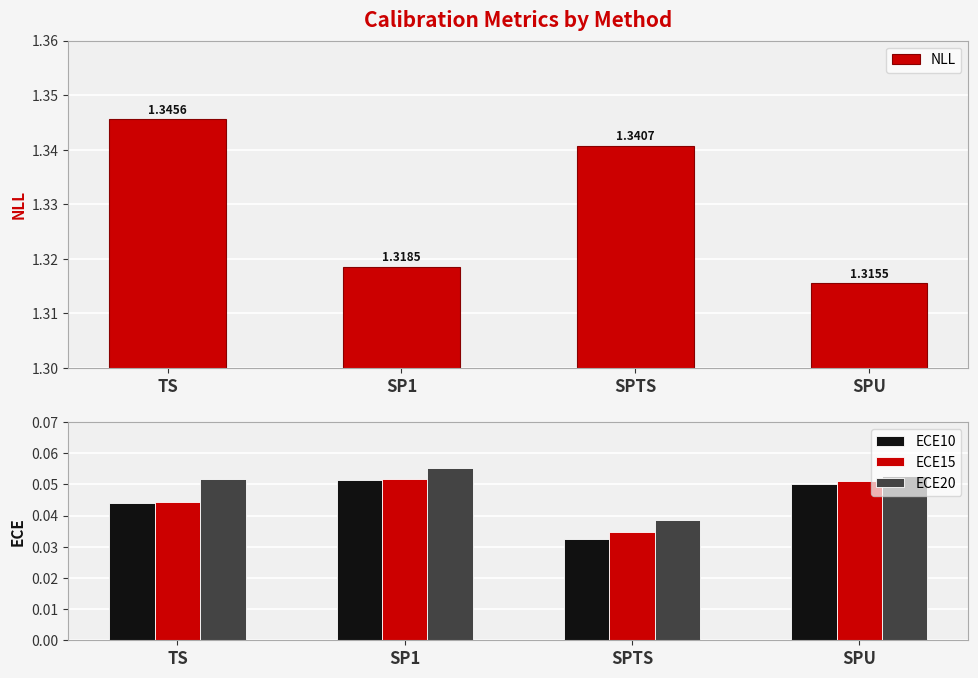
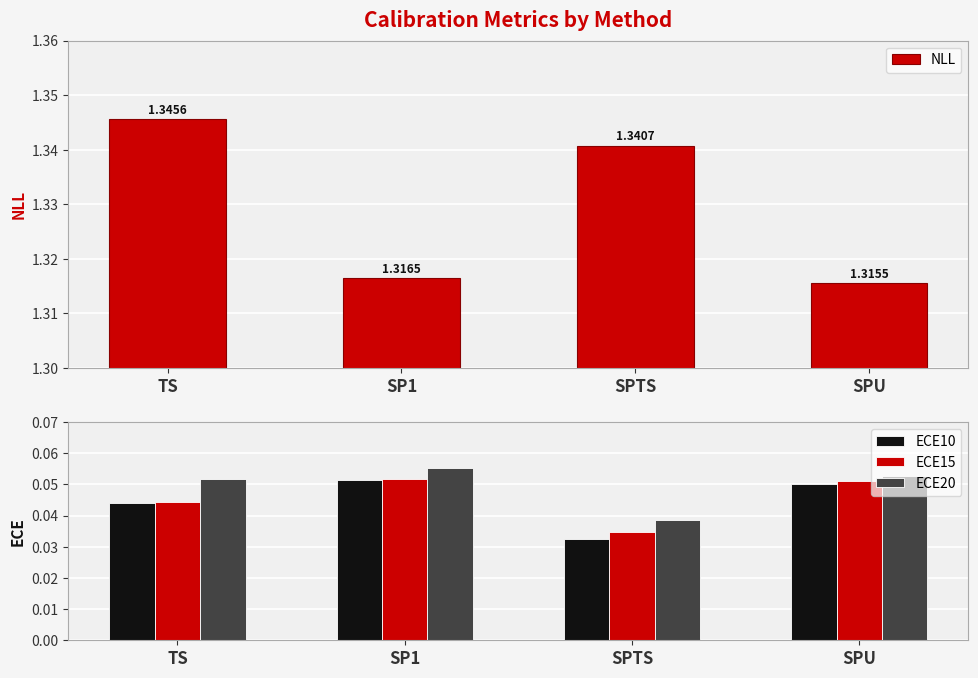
  {
    "Calibration Metrics by Method": {
      "TS": 1.3456,
-     "SP1": 1.3185,
+     "SP1": 1.3165,
      "SPTS": 1.3407,
      "SPU": 1.3155
    }
  }
